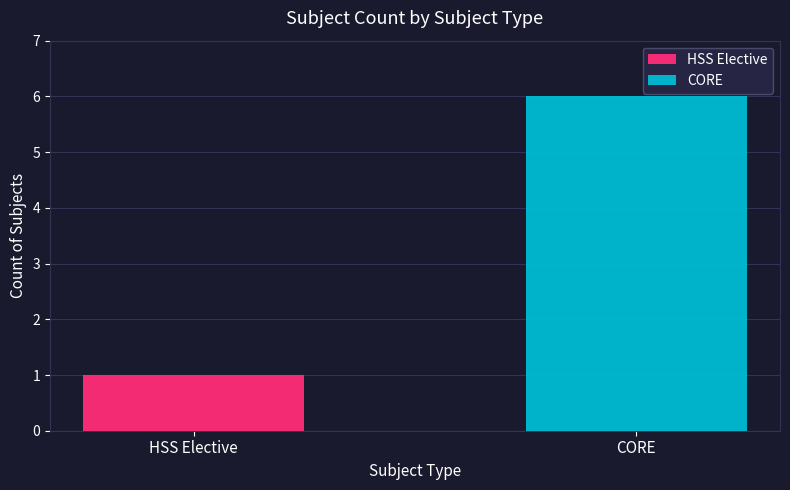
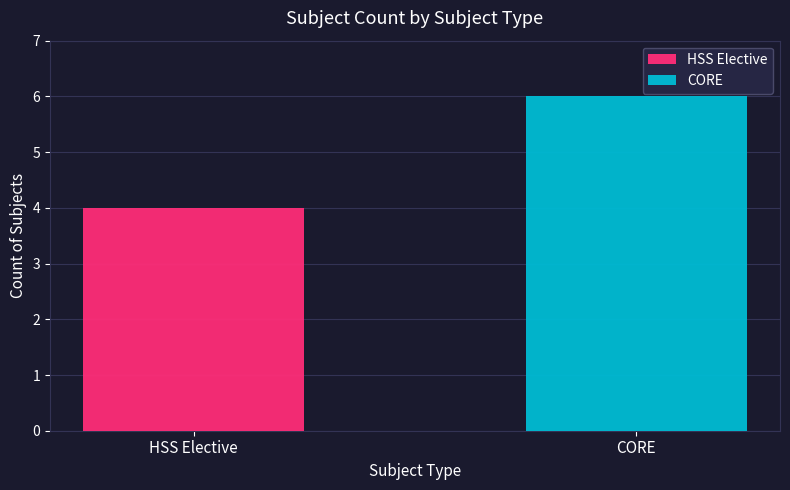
  {
-   "HSS Elective": 1,
+   "HSS Elective": 4,
    "CORE": 6
  }
